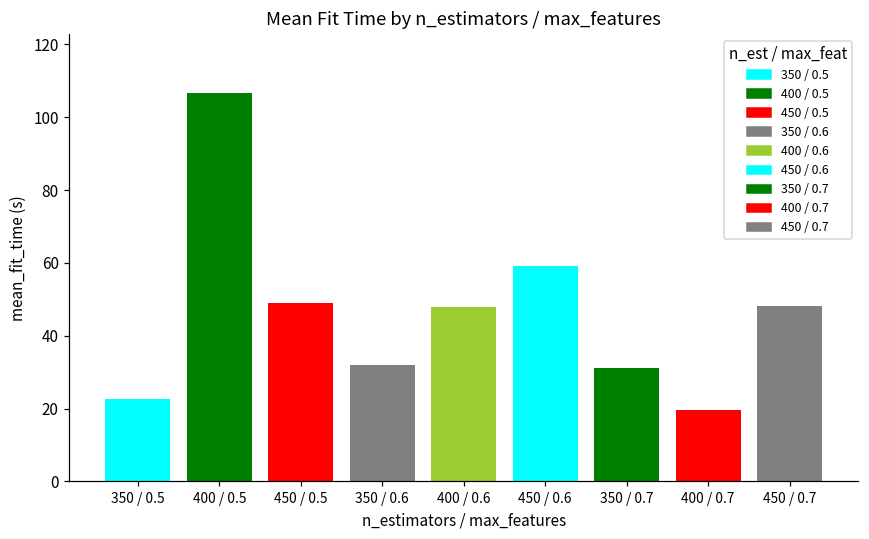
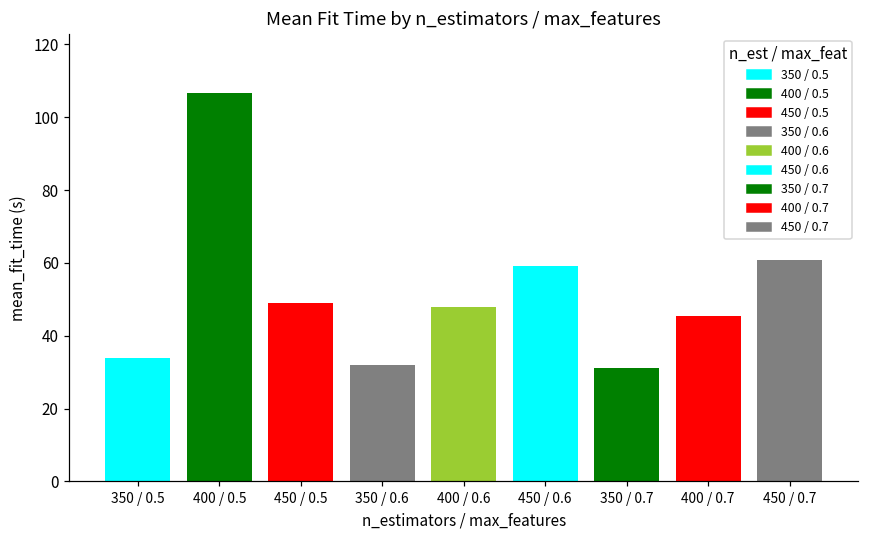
  {
-   "350 / 0.5": 23,
+   "350 / 0.5": 34,
    "400 / 0.5": 107,
    "450 / 0.5": 49,
    "350 / 0.6": 32,
    "400 / 0.6": 48,
    "450 / 0.6": 59,
    "350 / 0.7": 31,
-   "400 / 0.7": 20,
-   "450 / 0.7": 48
+   "400 / 0.7": 46,
+   "450 / 0.7": 61
  }
